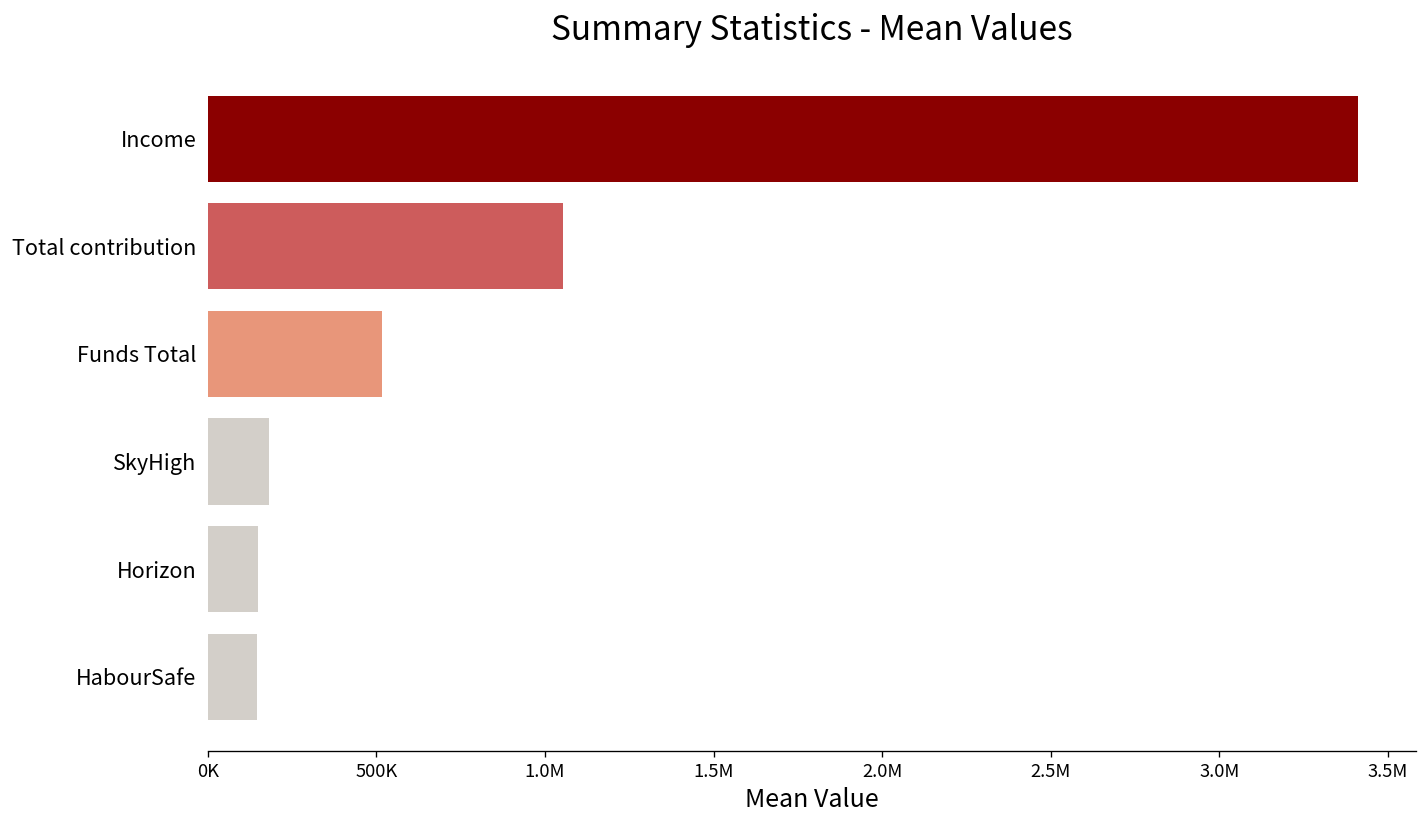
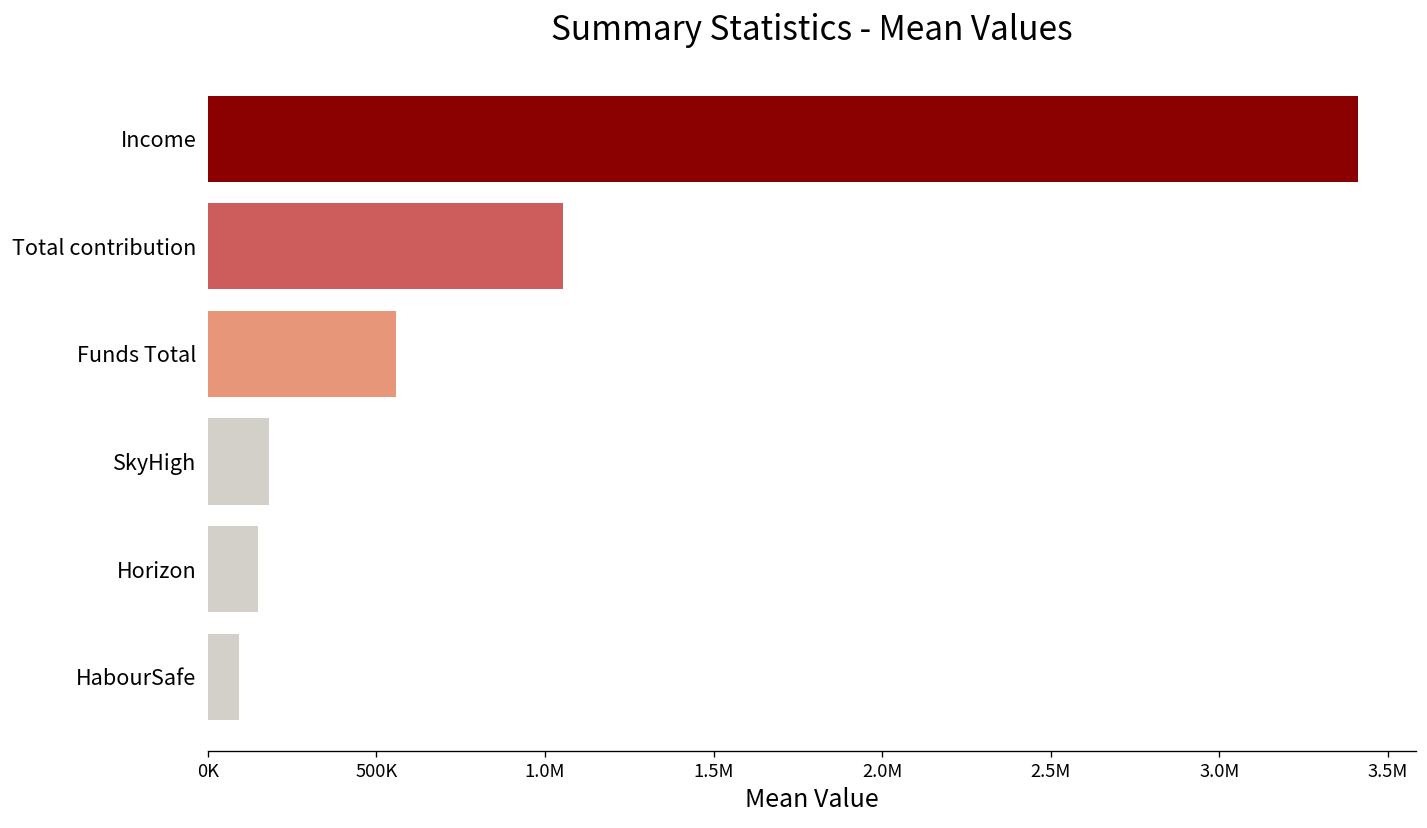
  {
    "Income": 3410000,
    "Total contribution": 1050000,
-   "Funds Total": 520000,
+   "Funds Total": 560000,
    "SkyHigh": 180000,
    "Horizon": 150000,
-   "HabourSafe": 150000
+   "HabourSafe": 90000
  }
